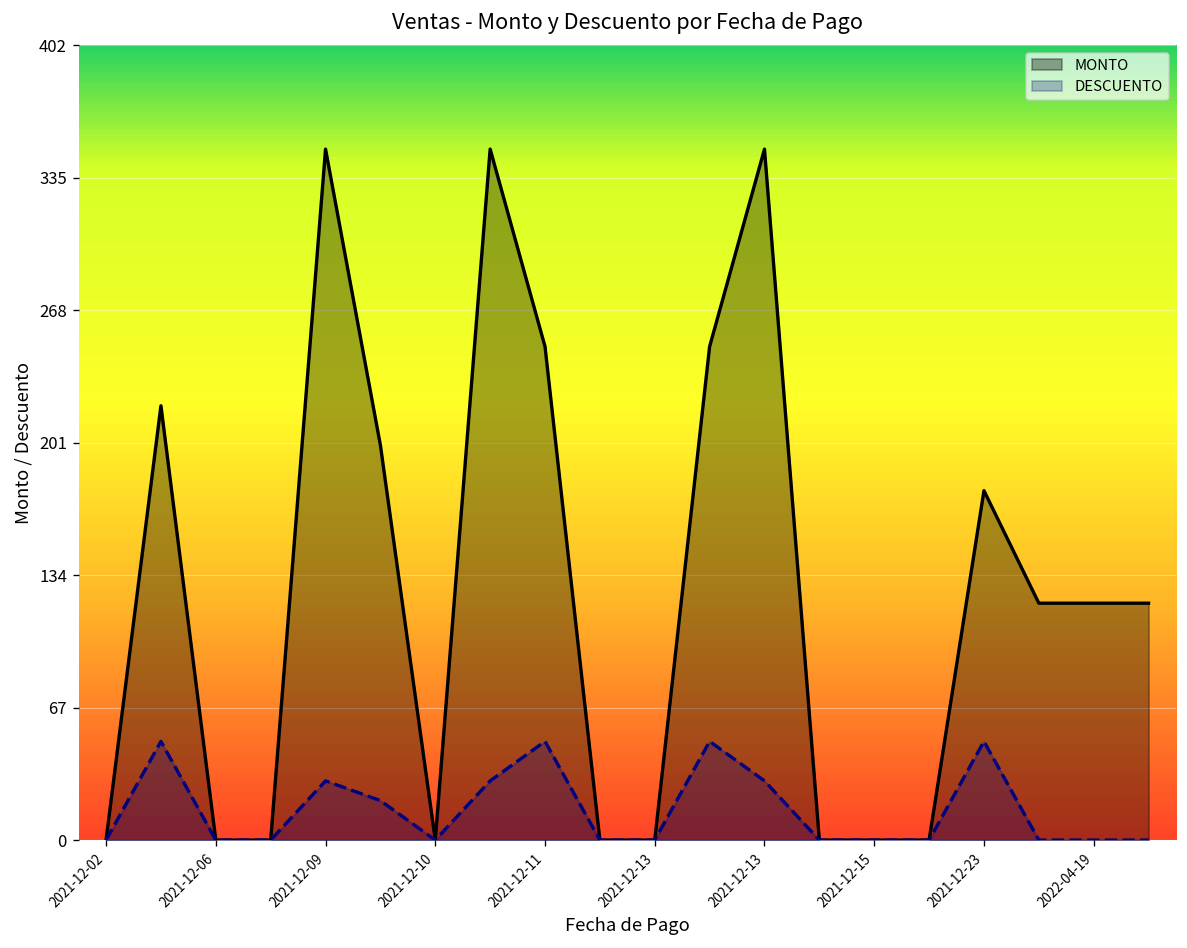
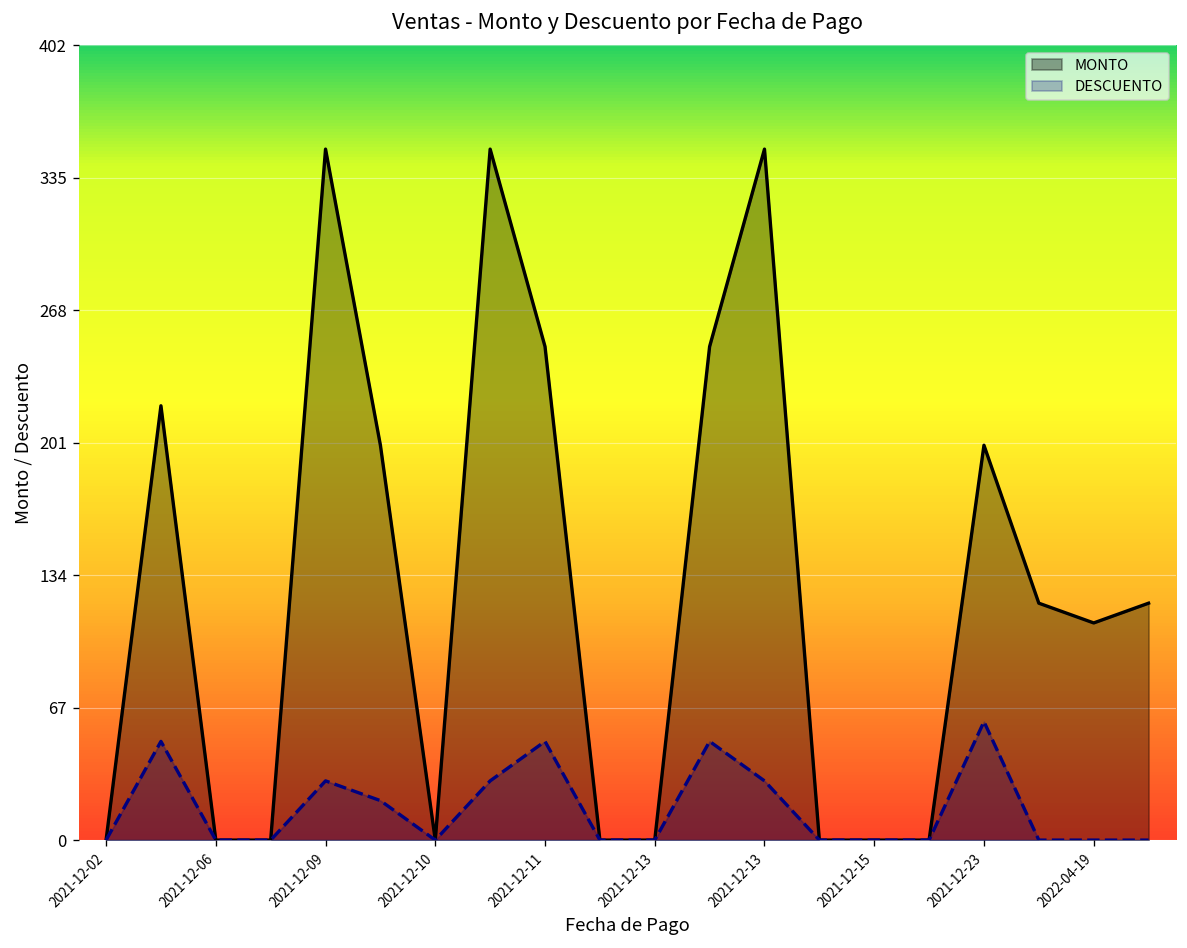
  {
    "MONTO": {
-     "2021-12-23": 177,
-     "2022-04-19": 120
+     "2021-12-23": 200,
+     "2022-04-19": 110
    },
    "DESCUENTO": {
-     "2021-12-23": 50,
+     "2021-12-23": 60,
      "2022-04-19": 0
    }
  }
